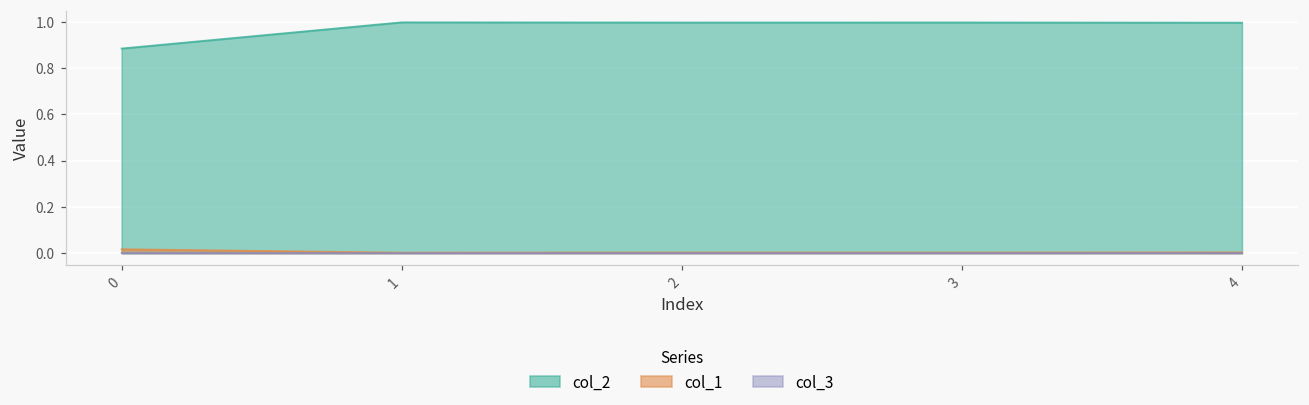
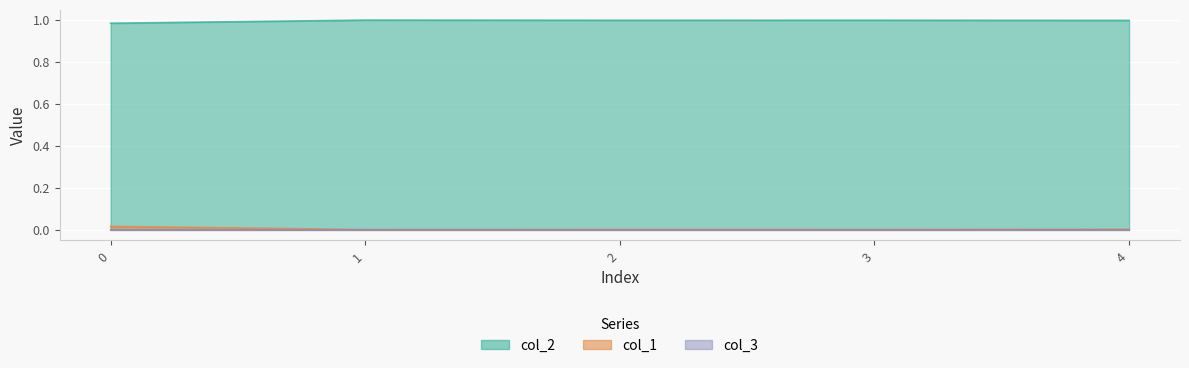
  {
    "col_2": {
-     "0": 0.88,
+     "0": 0.98,
      "1": 1.00,
      "2": 1.00,
      "3": 1.00,
      "4": 1.00
    },
    "col_1": {
      "0": 0.02
    },
    "col_3": {
      "0": 0.00
    }
  }
